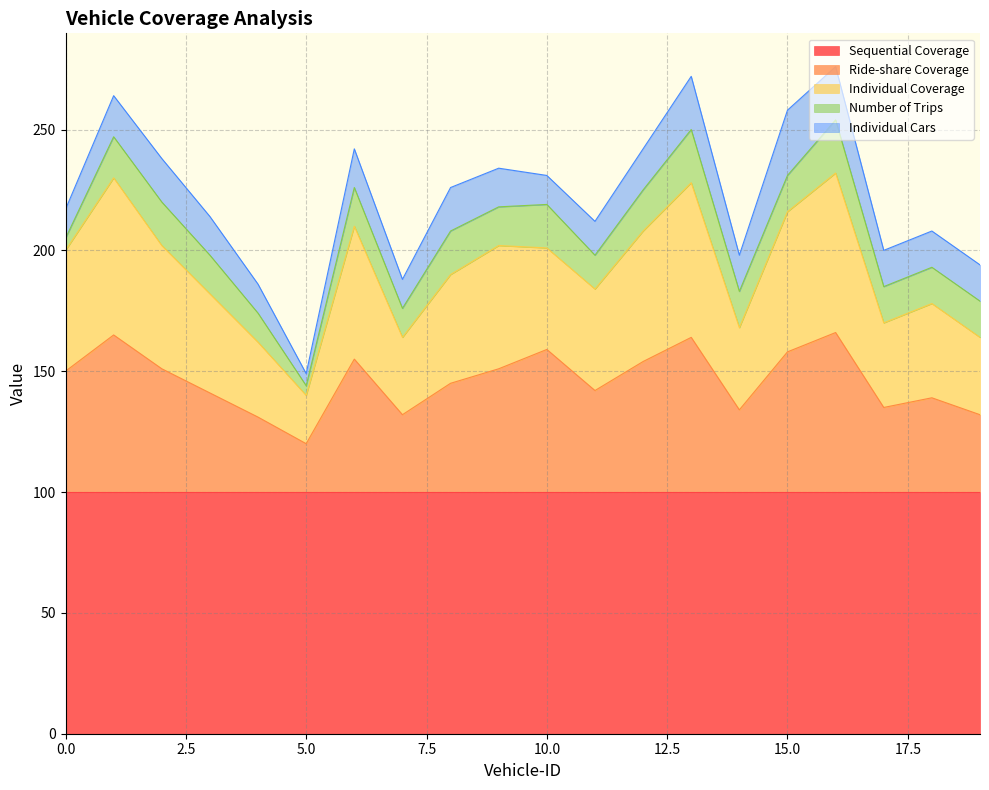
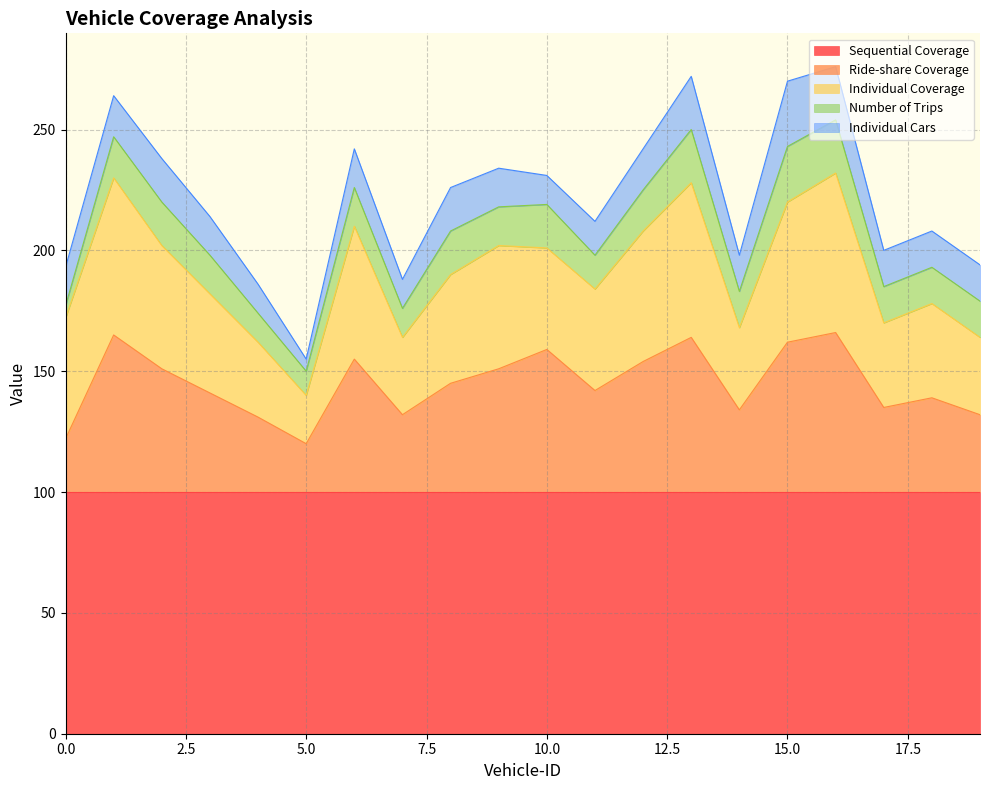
  {
    "Sequential Coverage": {
      "0.0": 100,
      "5.0": 100,
      "10.0": 100,
      "15.0": 100
    },
    "Ride-share Coverage": {
-     "0.0": 150,
-     "15.0": 158
+     "0.0": 122,
+     "15.0": 162
    },
    "Individual Coverage": {
      "0.0": 50,
      "15.0": 58
    },
    "Number of Trips": {
      "0.0": 5,
-     "5.0": 4,
-     "15.0": 15
+     "5.0": 10,
+     "15.0": 23
    },
    "Individual Cars": {
-     "0.0": 12,
+     "0.0": 16,
      "5.0": 5,
      "15.0": 27
    }
  }
